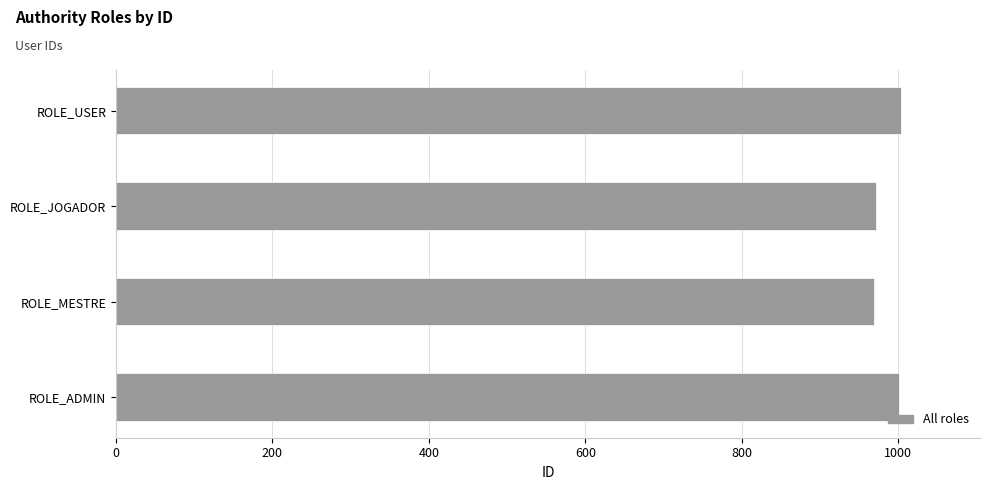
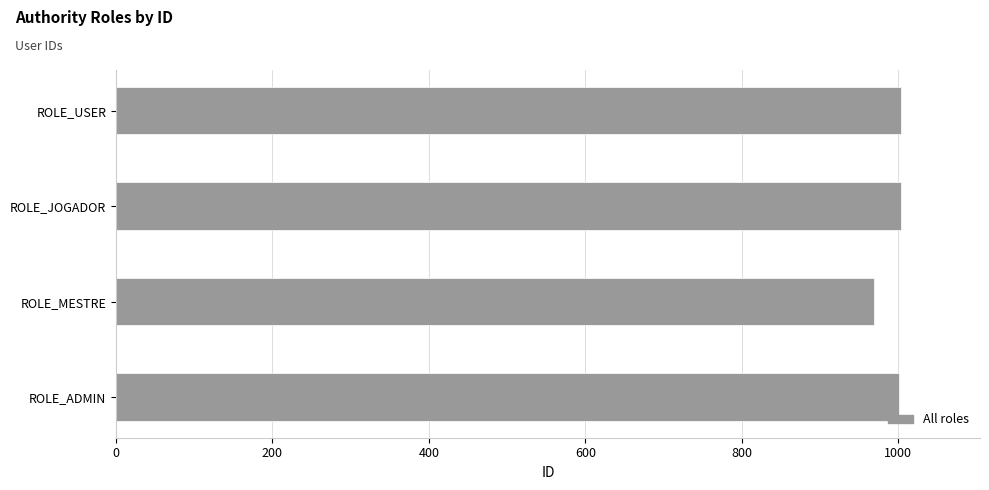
  {
    "ROLE_USER": 1000,
-   "ROLE_JOGADOR": 970,
+   "ROLE_JOGADOR": 1000,
    "ROLE_MESTRE": 970,
    "ROLE_ADMIN": 1000
  }
